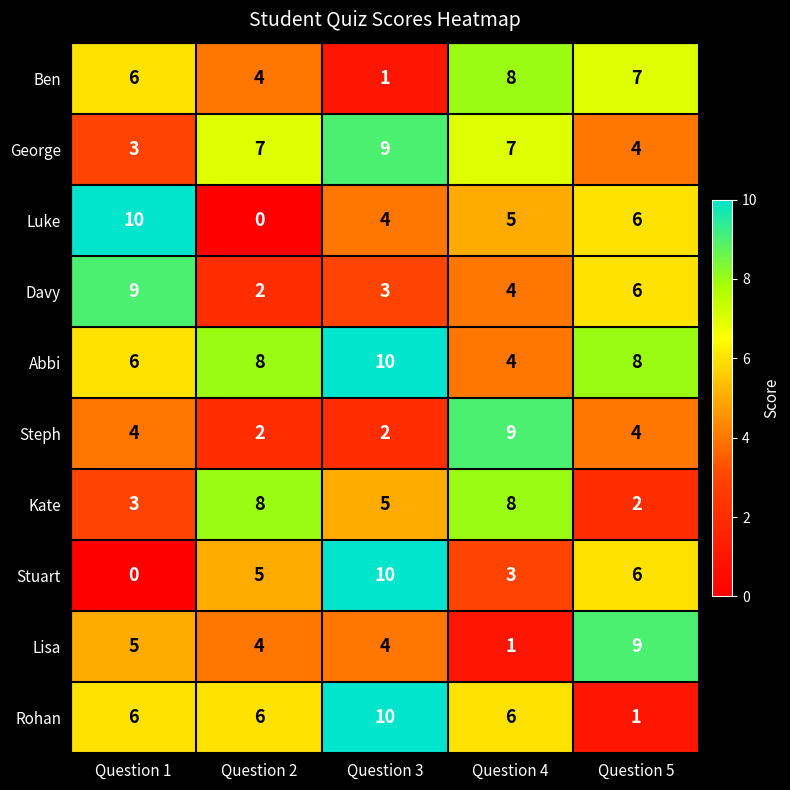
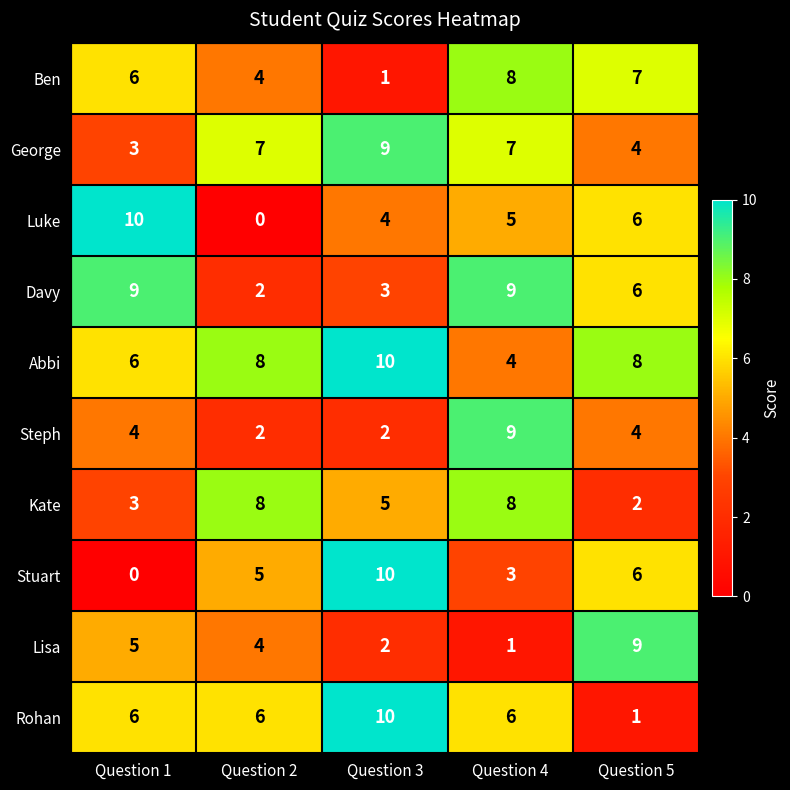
  {
    "Ben": {
      "Question 1": 6,
      "Question 2": 4,
      "Question 3": 1,
      "Question 4": 8,
      "Question 5": 7
    },
    "George": {
      "Question 1": 3,
      "Question 2": 7,
      "Question 3": 9,
      "Question 4": 7,
      "Question 5": 4
    },
    "Luke": {
      "Question 1": 10,
      "Question 2": 0,
      "Question 3": 4,
      "Question 4": 5,
      "Question 5": 6
    },
    "Davy": {
      "Question 1": 9,
      "Question 2": 2,
      "Question 3": 3,
-     "Question 4": 4,
+     "Question 4": 9,
      "Question 5": 6
    },
    "Abbi": {
      "Question 1": 6,
      "Question 2": 8,
      "Question 3": 10,
      "Question 4": 4,
      "Question 5": 8
    },
    "Steph": {
      "Question 1": 4,
      "Question 2": 2,
      "Question 3": 2,
      "Question 4": 9,
      "Question 5": 4
    },
    "Kate": {
      "Question 1": 3,
      "Question 2": 8,
      "Question 3": 5,
      "Question 4": 8,
      "Question 5": 2
    },
    "Stuart": {
      "Question 1": 0,
      "Question 2": 5,
      "Question 3": 10,
      "Question 4": 3,
      "Question 5": 6
    },
    "Lisa": {
      "Question 1": 5,
      "Question 2": 4,
-     "Question 3": 4,
+     "Question 3": 2,
      "Question 4": 1,
      "Question 5": 9
    },
    "Rohan": {
      "Question 1": 6,
      "Question 2": 6,
      "Question 3": 10,
      "Question 4": 6,
      "Question 5": 1
    }
  }
